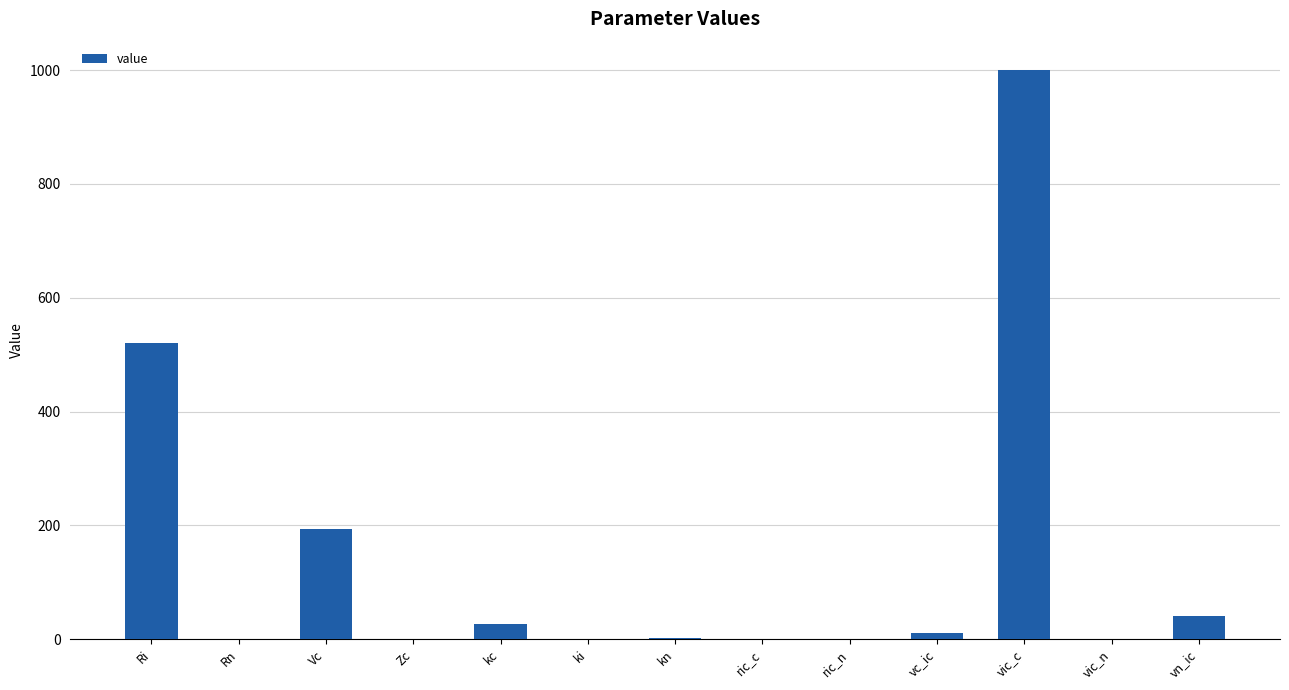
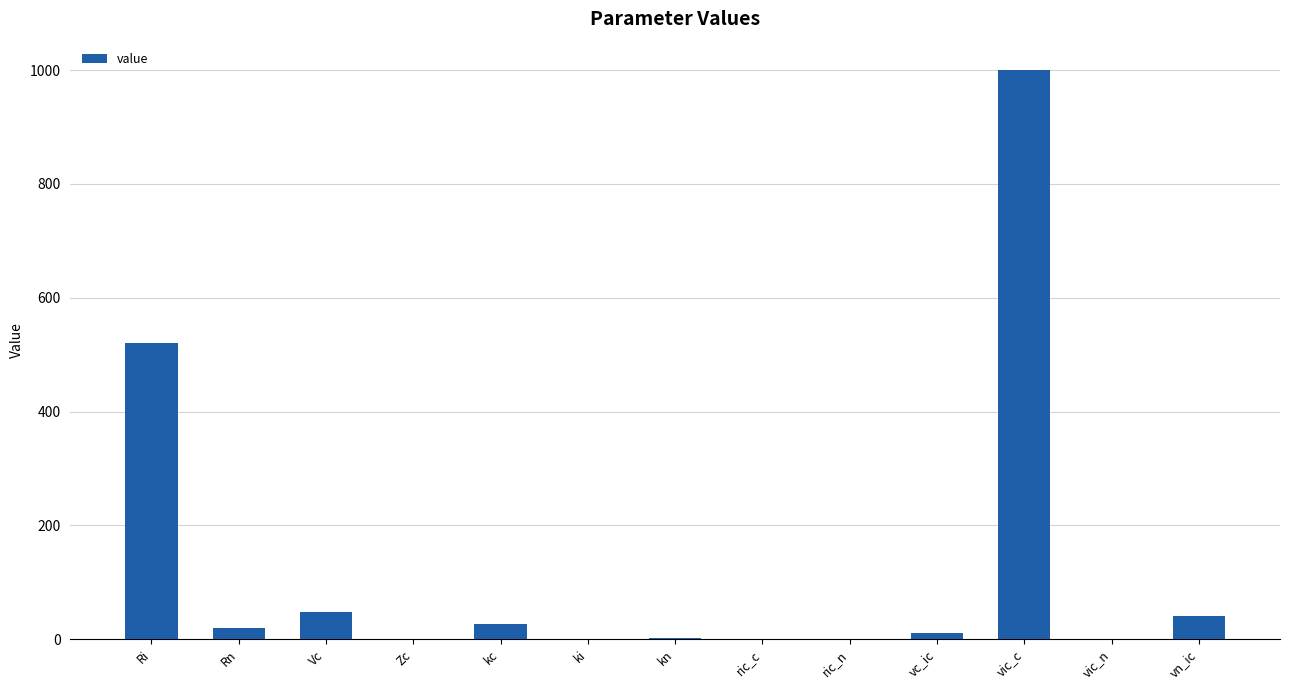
  {
    "Ri": 520,
-   "Rn": 0,
-   "Vc": 190,
+   "Rn": 20,
+   "Vc": 50,
    "kc": 30,
    "vc_ic": 10,
    "vic_c": 1000,
    "vn_ic": 40
  }
